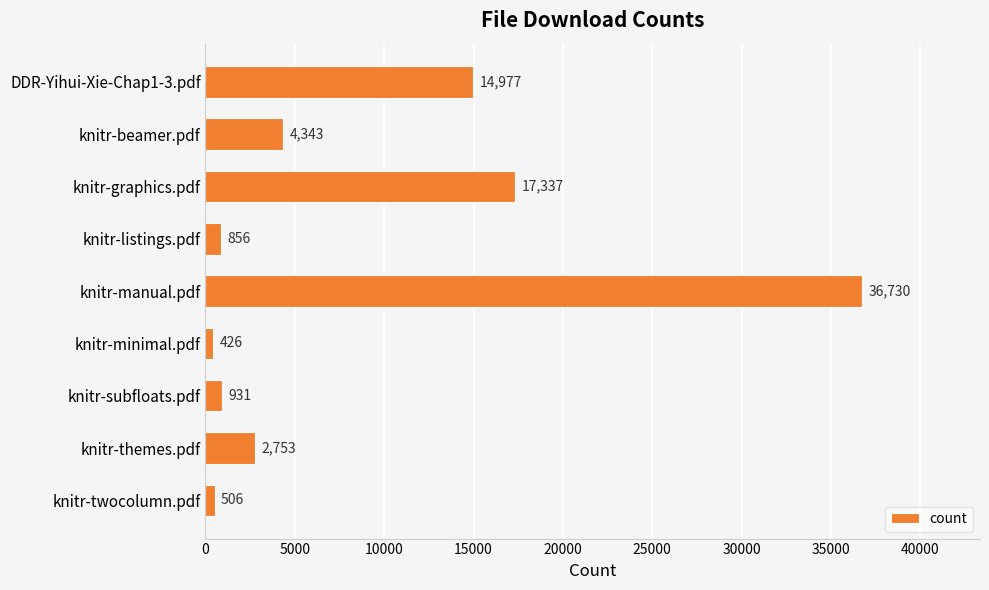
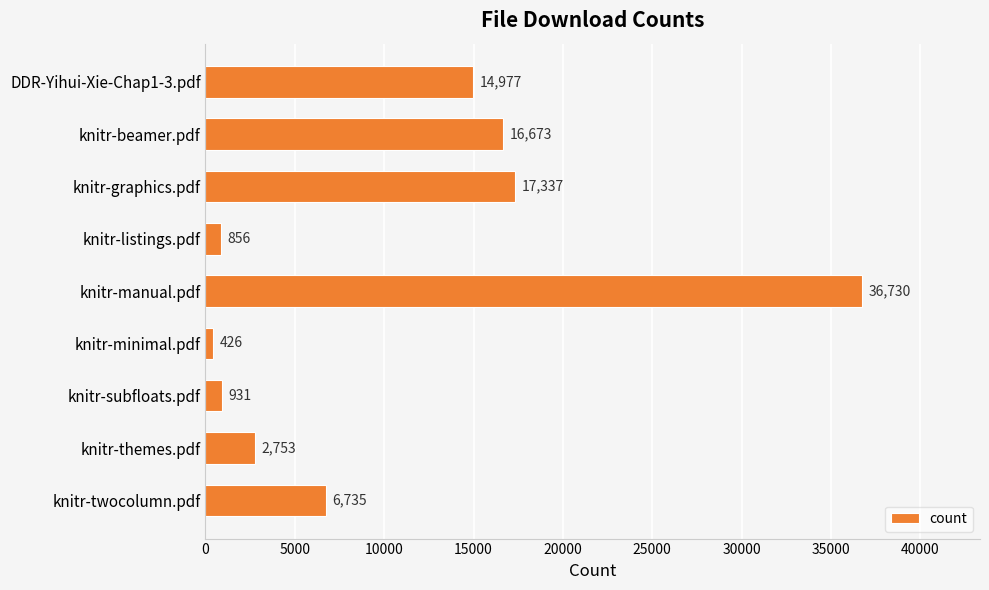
  {
    "DDR-Yihui-Xie-Chap1-3.pdf": "14,977",
-   "knitr-beamer.pdf": "4,343",
+   "knitr-beamer.pdf": "16,673",
    "knitr-graphics.pdf": "17,337",
    "knitr-listings.pdf": "856",
    "knitr-manual.pdf": "36,730",
    "knitr-minimal.pdf": "426",
    "knitr-subfloats.pdf": "931",
    "knitr-themes.pdf": "2,753",
-   "knitr-twocolumn.pdf": "506"
+   "knitr-twocolumn.pdf": "6,735"
  }
